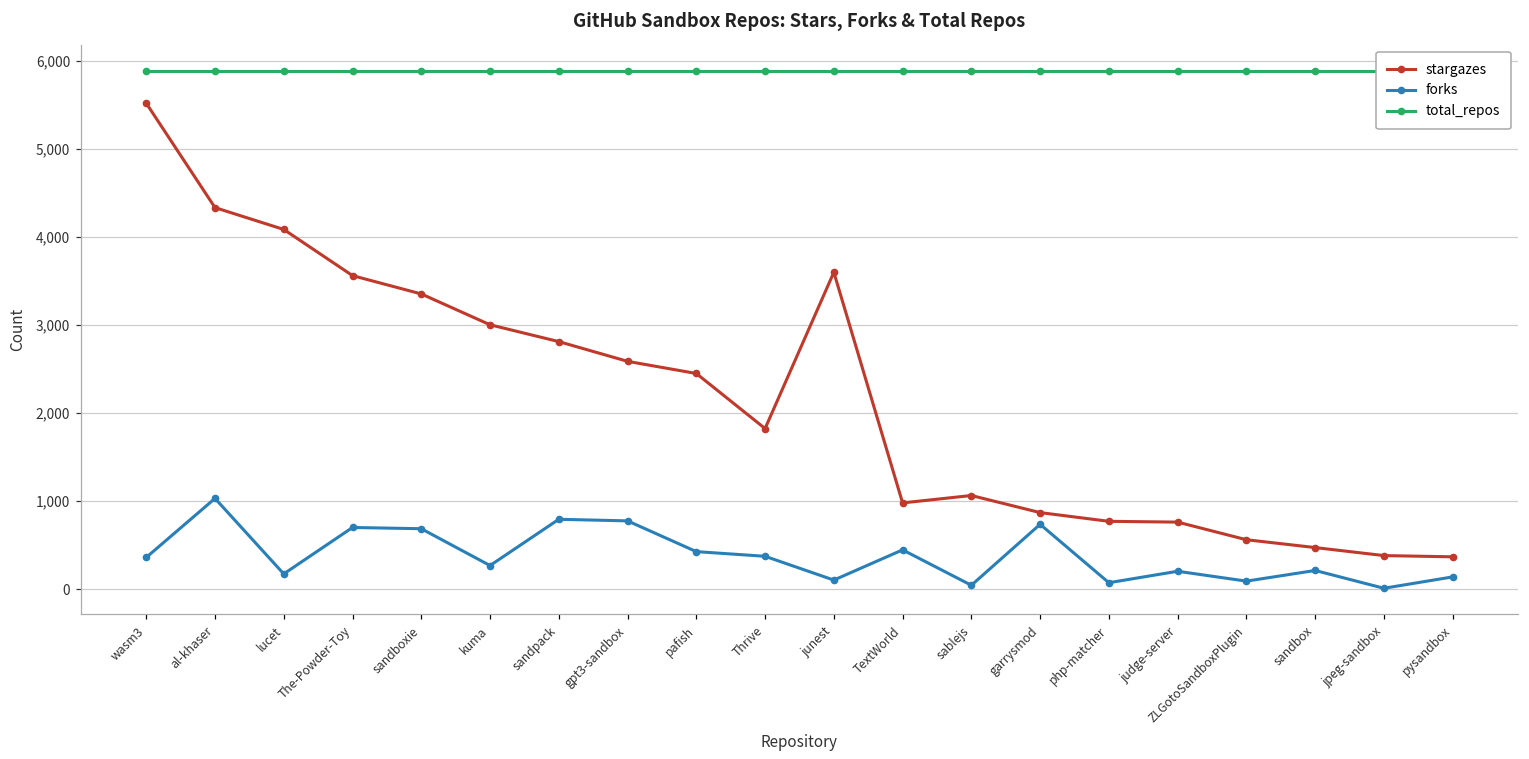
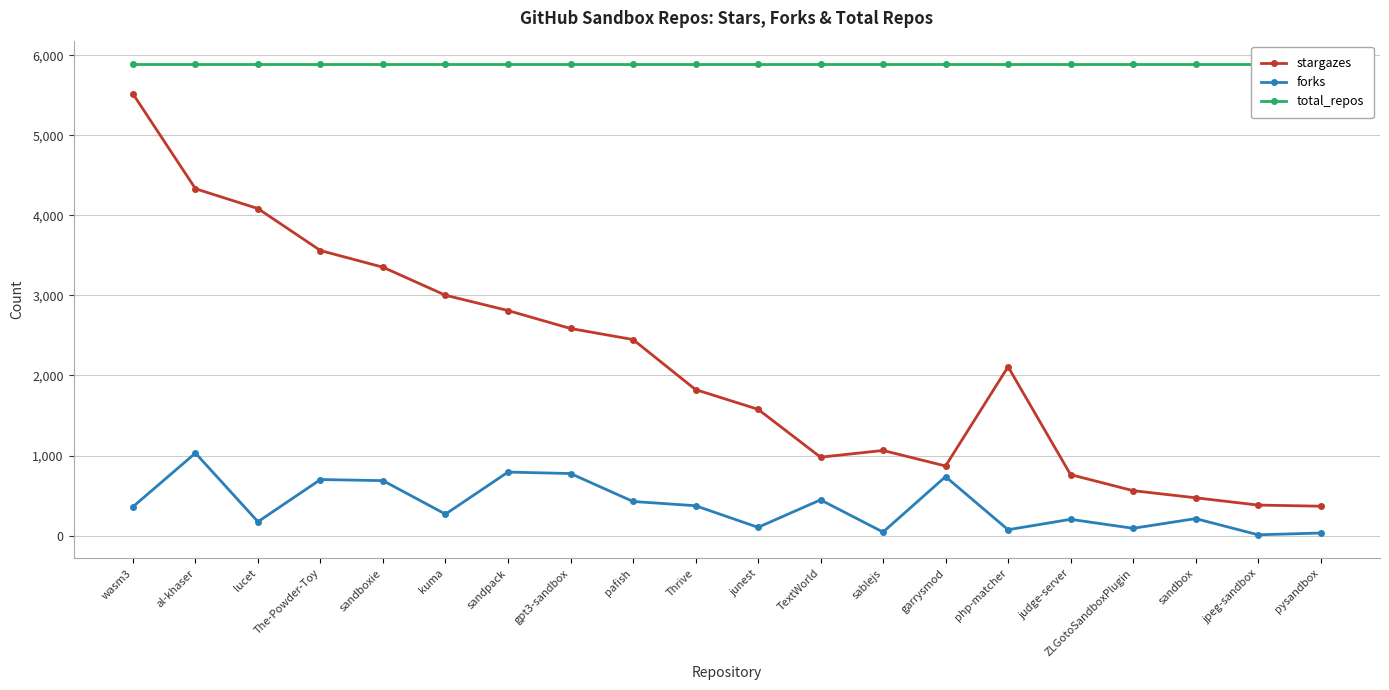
  {
    "stargazes": {
      "wasm3": "5,500",
      "al-khaser": "4,300",
      "lucet": "4,100",
      "The-Powder-Toy": "3,600",
      "sandboxie": "3,400",
      "kuma": "3,000",
      "sandpack": "2,800",
      "gpt3-sandbox": "2,600",
      "pafish": "2,400",
      "Thrive": "1,800",
-     "junest": "3,600",
+     "junest": "1,600",
      "TextWorld": "1,000",
      "sablejs": "1,100",
      "garrysmod": "900",
-     "php-matcher": "800",
+     "php-matcher": "2,100",
      "judge-server": "800",
      "ZLGotoSandboxPlugin": "600",
      "sandbox": "500",
      "jpeg-sandbox": "400",
      "pysandbox": "400"
    },
    "forks": {
      "wasm3": "400",
      "al-khaser": "1,000",
      "lucet": "200",
      "The-Powder-Toy": "700",
      "sandboxie": "700",
      "kuma": "300",
      "sandpack": "800",
      "gpt3-sandbox": "800",
      "pafish": "400",
      "Thrive": "400",
      "junest": "100",
      "TextWorld": "400",
      "sablejs": "0",
      "garrysmod": "700",
      "php-matcher": "100",
      "judge-server": "200",
      "ZLGotoSandboxPlugin": "100",
      "sandbox": "200",
      "jpeg-sandbox": "0",
-     "pysandbox": "100"
+     "pysandbox": "0"
    },
    "total_repos": {
      "wasm3": "5,900",
      "al-khaser": "5,900",
      "lucet": "5,900",
      "The-Powder-Toy": "5,900",
      "sandboxie": "5,900",
      "kuma": "5,900",
      "sandpack": "5,900",
      "gpt3-sandbox": "5,900",
      "pafish": "5,900",
      "Thrive": "5,900",
      "junest": "5,900",
      "TextWorld": "5,900",
      "sablejs": "5,900",
      "garrysmod": "5,900",
      "php-matcher": "5,900",
      "judge-server": "5,900",
      "ZLGotoSandboxPlugin": "5,900",
      "sandbox": "5,900"
    }
  }
